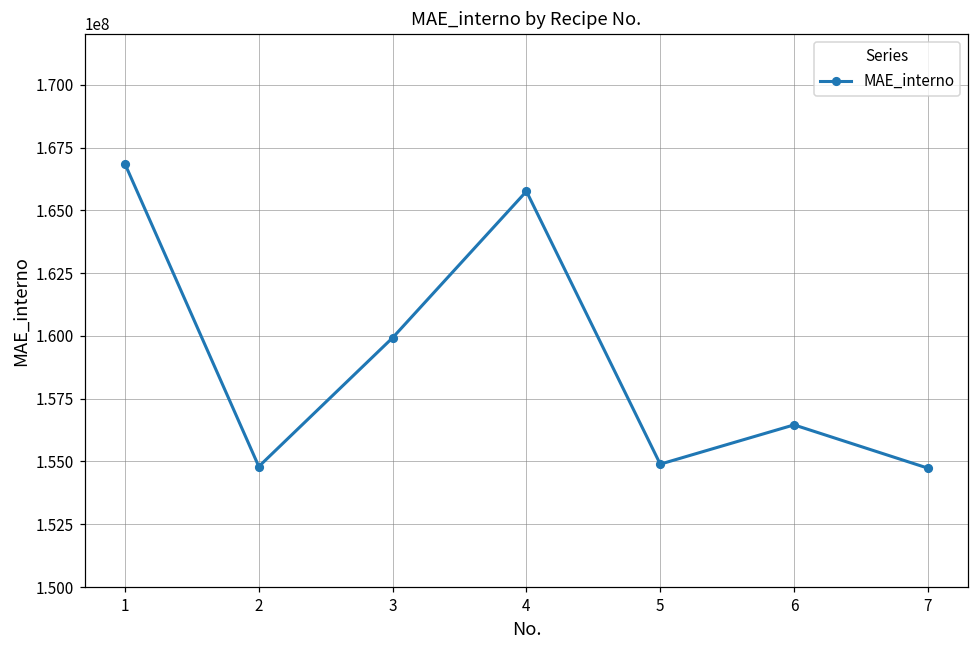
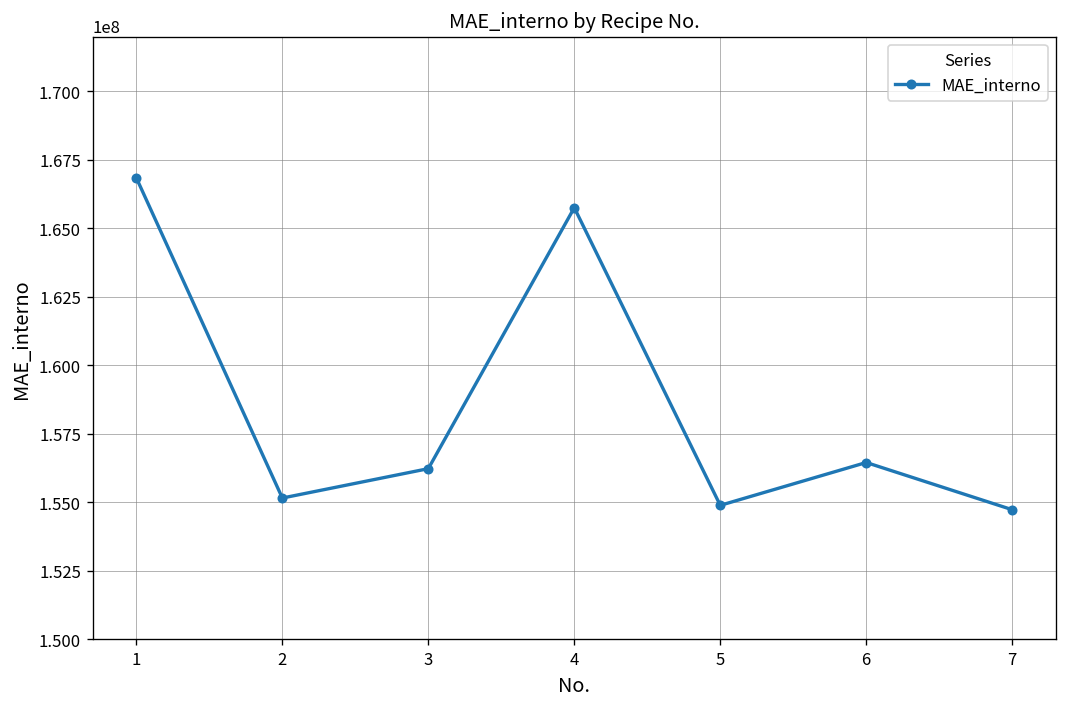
  {
    "1": 166800000,
-   "2": 154800000,
-   "3": 159900000,
+   "2": 155200000,
+   "3": 156200000,
    "4": 165800000,
    "5": 154900000,
    "6": 156500000,
    "7": 154700000
  }
